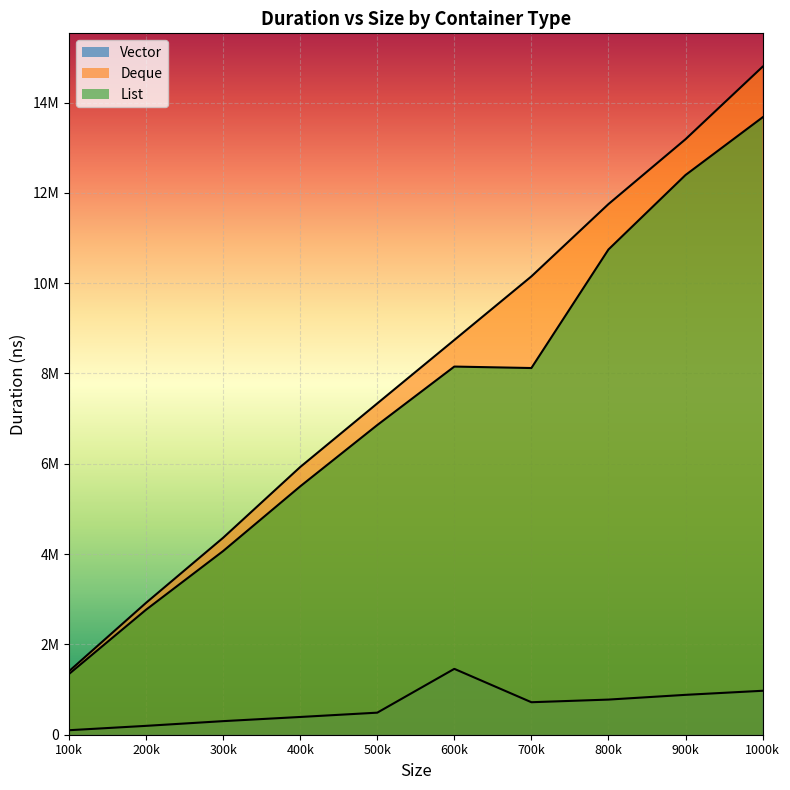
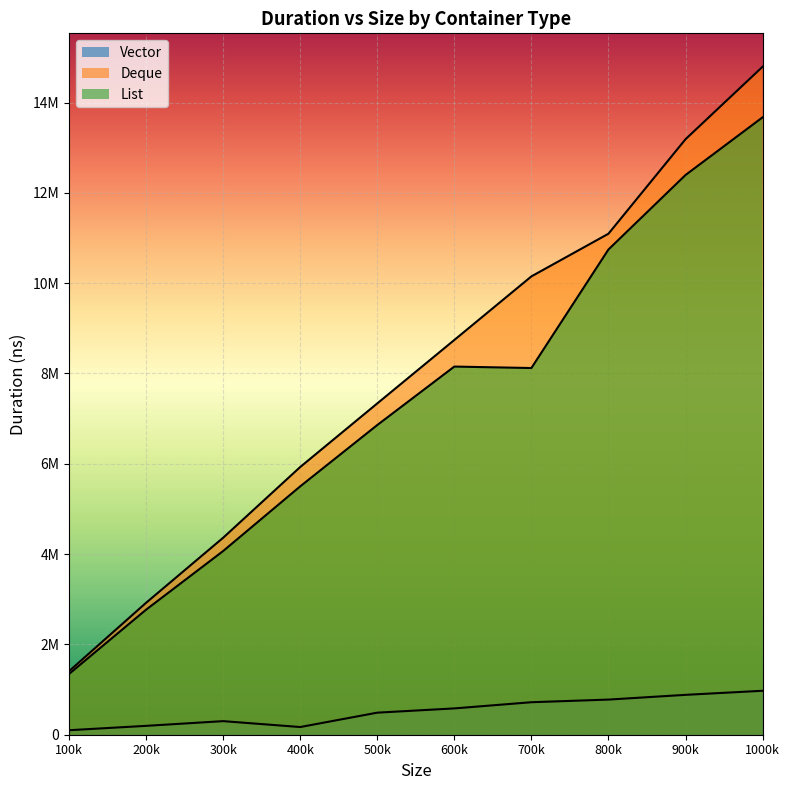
  {
    "Vector": {
      "100k": 100000,
      "200k": 200000,
      "300k": 300000,
-     "400k": 400000,
+     "400k": 200000,
      "500k": 500000,
-     "600k": 1500000,
+     "600k": 600000,
      "700k": 700000,
      "800k": 800000,
      "900k": 900000,
      "1000k": 1000000
    },
    "Deque": {
      "100k": 1400000,
      "200k": 2900000,
      "300k": 4400000,
      "400k": 5900000,
      "500k": 7300000,
      "600k": 8700000,
      "700k": 10100000,
-     "800k": 11800000,
+     "800k": 11100000,
      "900k": 13200000,
      "1000k": 14800000
    },
    "List": {
      "100k": 1300000,
      "200k": 2800000,
      "300k": 4100000,
      "400k": 5500000,
      "500k": 6900000,
      "600k": 8200000,
      "700k": 8100000,
      "800k": 10700000,
      "900k": 12400000,
      "1000k": 13700000
    }
  }
